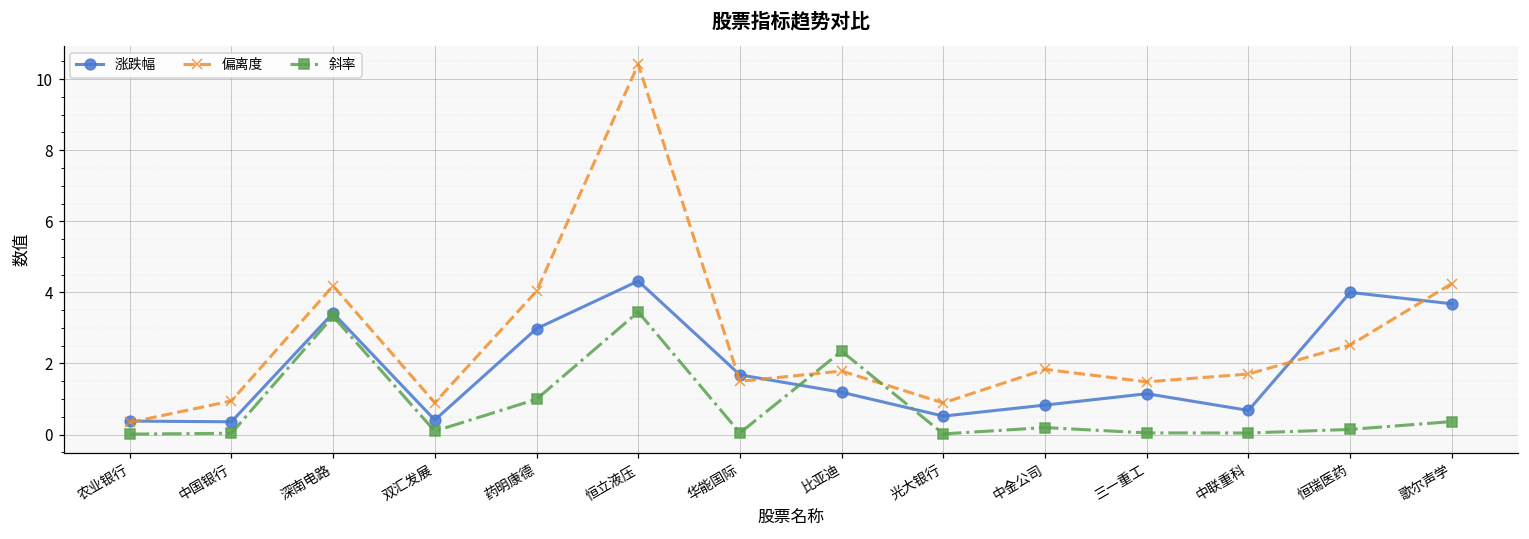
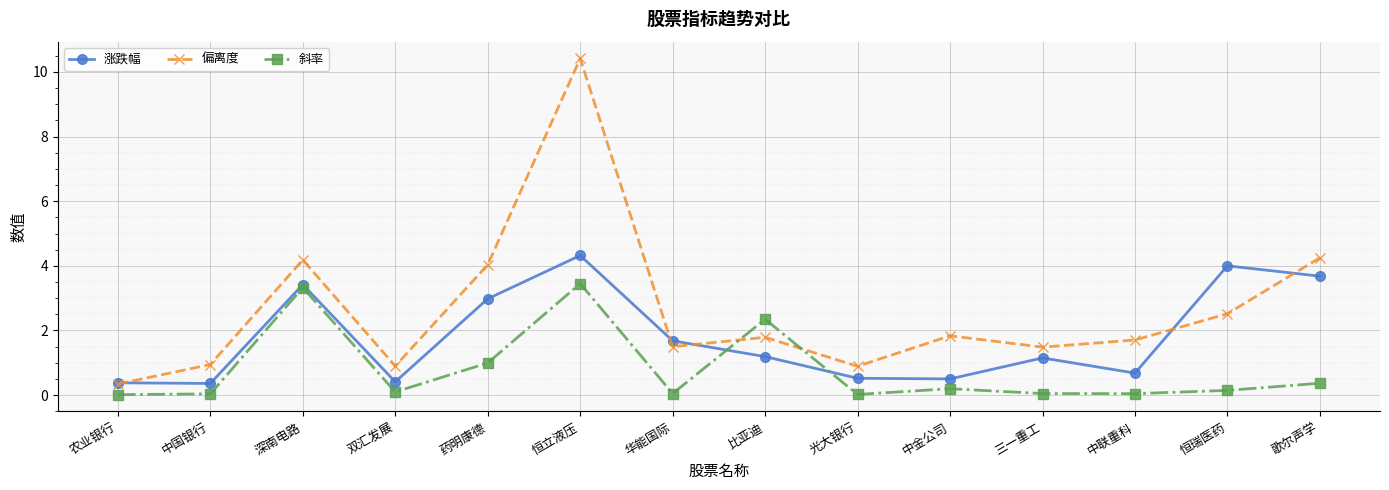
  {
    "涨跌幅": {
      "中国银行": 0.4,
      "深南电路": 3.4,
      "双汇发展": 0.4,
      "药明康德": 3.0,
      "恒立液压": 4.3,
      "华能国际": 1.7,
      "比亚迪": 1.2,
      "光大银行": 0.5,
-     "中金公司": 0.8,
+     "中金公司": 0.5,
      "三一重工": 1.2,
      "中联重科": 0.7,
      "恒瑞医药": 4.0,
      "歌尔声学": 3.7
    },
    "偏离度": {
      "中国银行": 0.9,
      "深南电路": 4.2,
      "双汇发展": 0.9,
      "药明康德": 4.0,
      "恒立液压": 10.4,
      "华能国际": 1.5,
      "比亚迪": 1.8,
      "光大银行": 0.9,
      "中金公司": 1.8,
      "三一重工": 1.5,
      "中联重科": 1.7,
      "恒瑞医药": 2.5,
      "歌尔声学": 4.2
    },
    "斜率": {
      "农业银行": 0.0,
      "中国银行": 0.0,
      "深南电路": 3.3,
      "双汇发展": 0.1,
      "药明康德": 1.0,
      "恒立液压": 3.5,
      "华能国际": 0.0,
      "比亚迪": 2.3,
      "光大银行": 0.0,
      "中金公司": 0.2,
      "三一重工": 0.0,
      "中联重科": 0.0,
      "恒瑞医药": 0.1,
      "歌尔声学": 0.4
    }
  }
